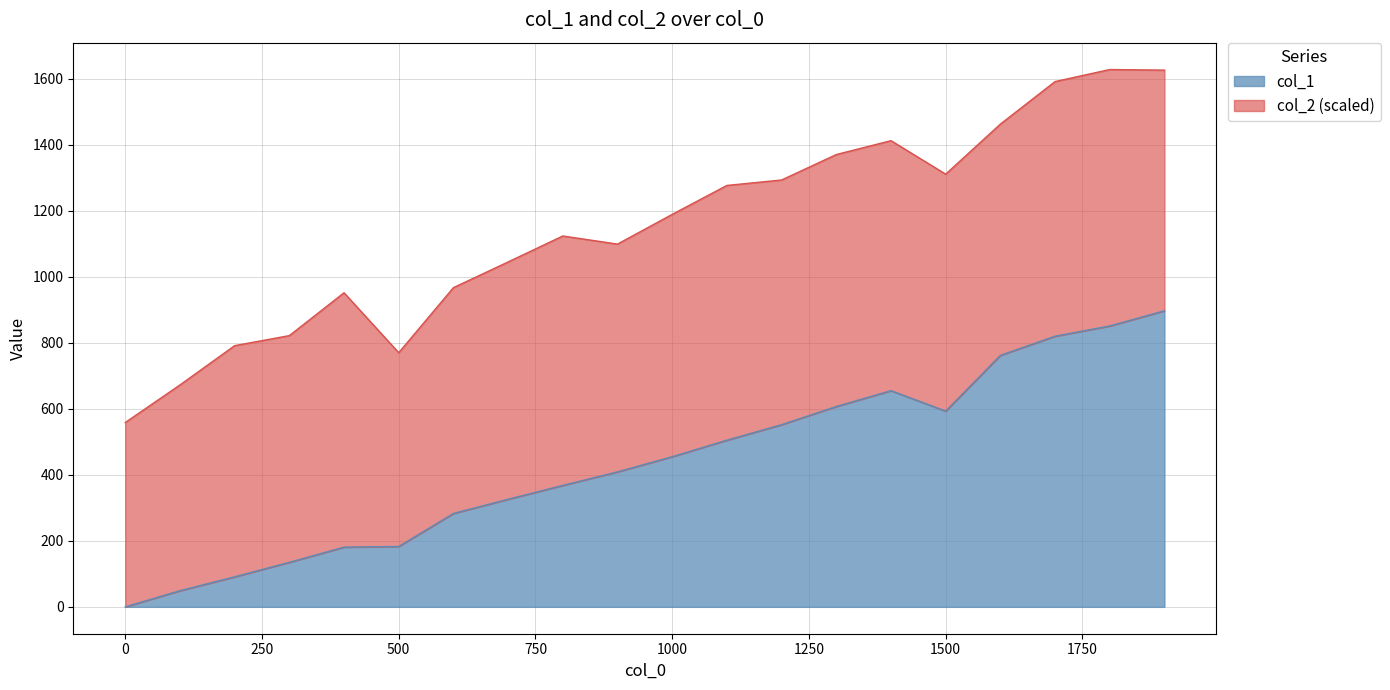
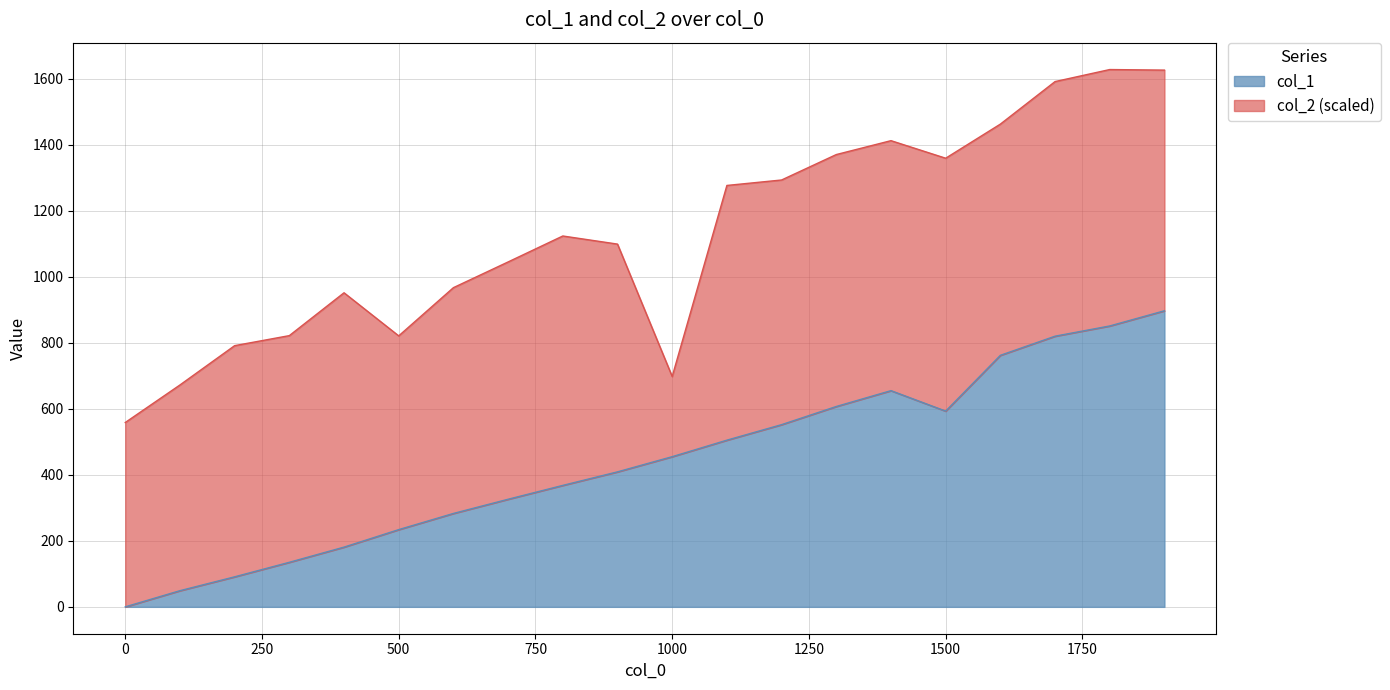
  {
    "col_1": {
      "0": 0,
-     "500": 180,
+     "500": 230,
      "1000": 460,
      "1500": 590
    },
    "col_2 (scaled)": {
      "0": 560,
      "500": 590,
-     "1000": 730,
-     "1500": 720
+     "1000": 240,
+     "1500": 770
    }
  }
